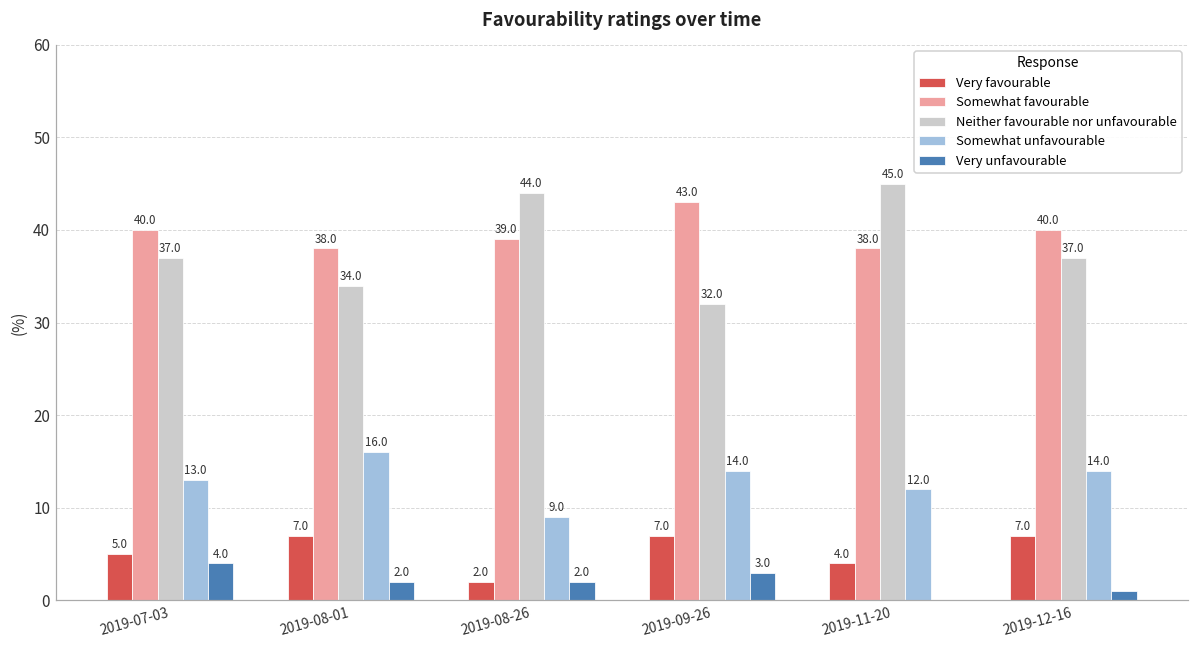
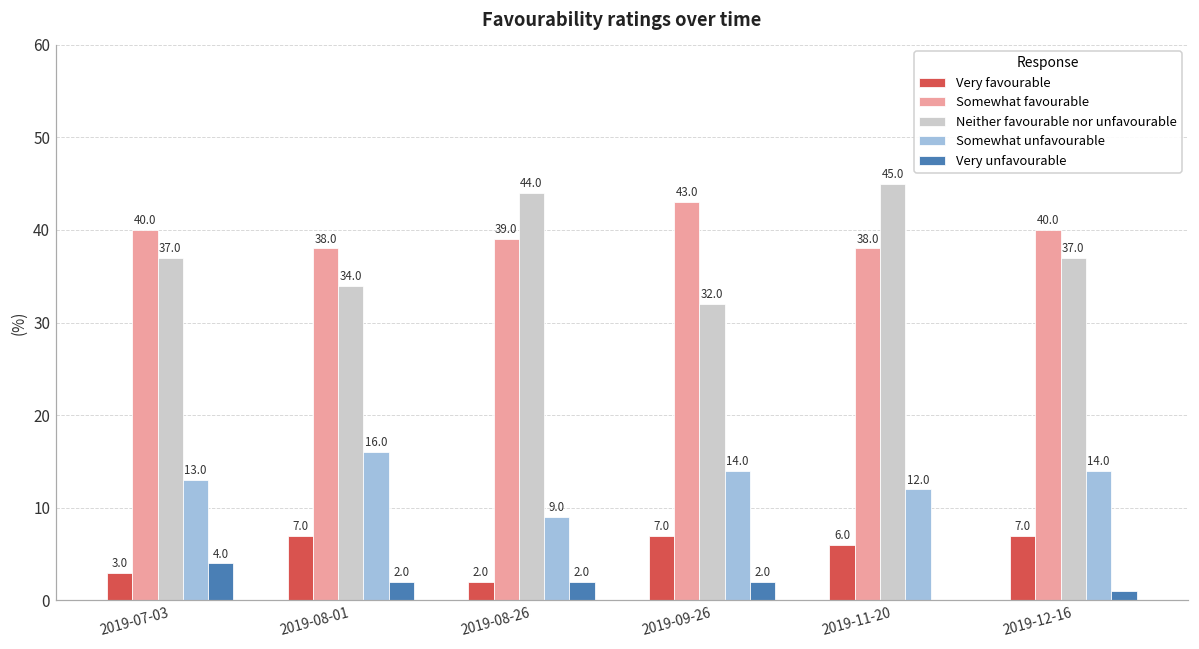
  {
    "Very favourable": {
-     "2019-07-03": 5.0,
+     "2019-07-03": 3.0,
      "2019-08-01": 7.0,
      "2019-08-26": 2.0,
      "2019-09-26": 7.0,
-     "2019-11-20": 4.0,
+     "2019-11-20": 6.0,
      "2019-12-16": 7.0
    },
    "Somewhat favourable": {
      "2019-07-03": 40.0,
      "2019-08-01": 38.0,
      "2019-08-26": 39.0,
      "2019-09-26": 43.0,
      "2019-11-20": 38.0,
      "2019-12-16": 40.0
    },
    "Very unfavourable": {
      "2019-07-03": 4.0,
      "2019-08-01": 2.0,
      "2019-08-26": 2.0,
-     "2019-09-26": 3.0
+     "2019-09-26": 2.0
    }
  }
